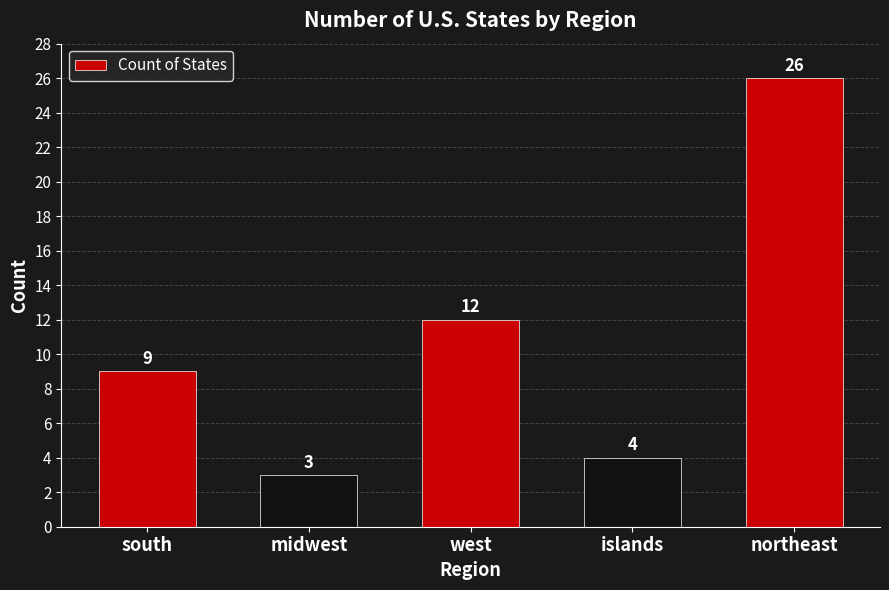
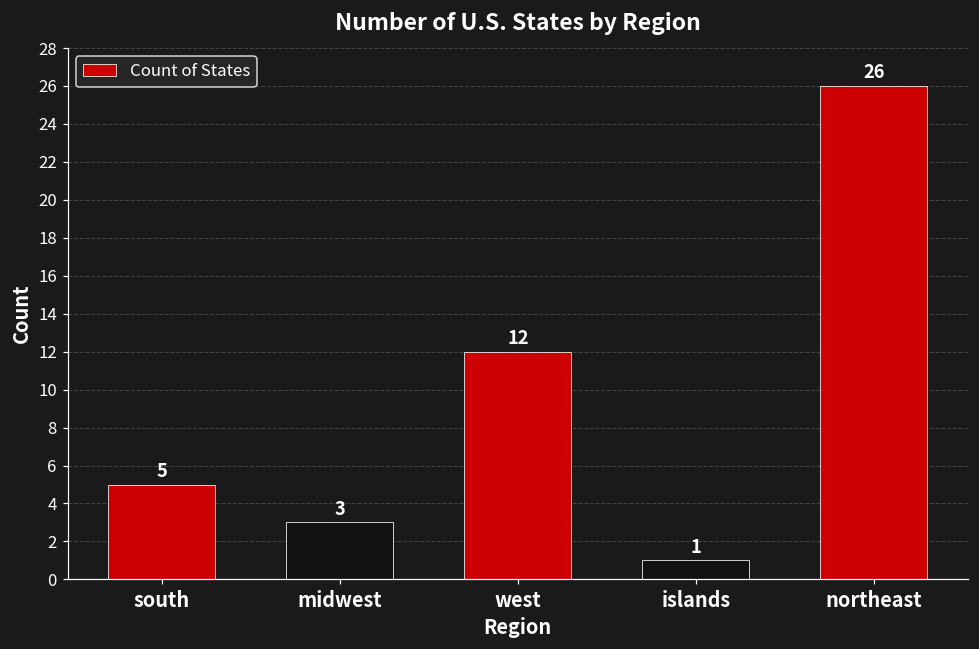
  {
-   "south": 9,
+   "south": 5,
    "midwest": 3,
    "west": 12,
-   "islands": 4,
+   "islands": 1,
    "northeast": 26
  }
